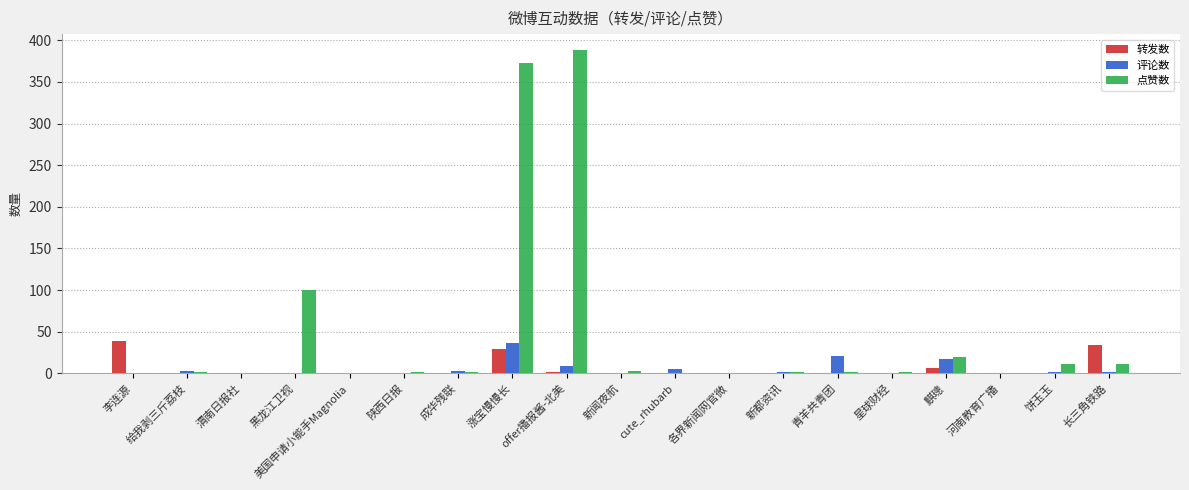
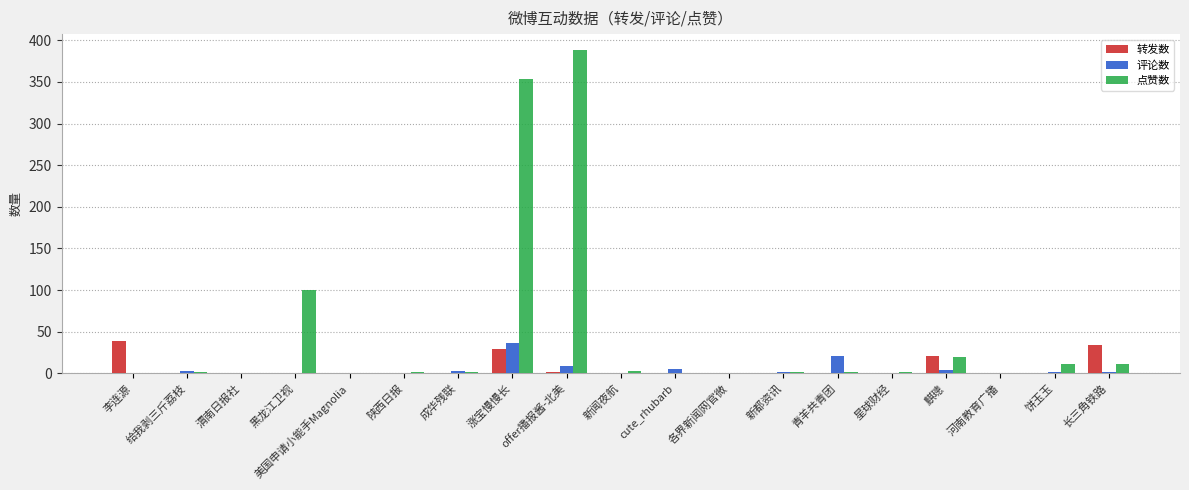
  {
    "转发数": {
      "李连源": 40,
      "给我剥三斤荔枝": 0,
      "渭南日报社": 0,
      "黑龙江卫视": 0,
      "美国申请小能手Magnolia": 0,
      "陕西日报": 0,
      "成华残联": 0,
      "涨宝慢慢长": 30,
      "新闻夜航": 0,
      "cute_rhubarb": 0,
      "各界新闻网官微": 0,
      "新都资讯": 0,
      "青羊共青团": 0,
      "星球财经": 0,
-     "麒璁": 10,
+     "麒璁": 20,
      "河南教育广播": 0,
      "饼玉玉": 0,
      "长三角铁路": 30
    },
    "评论数": {
      "李连源": 0,
      "渭南日报社": 0,
      "黑龙江卫视": 0,
      "美国申请小能手Magnolia": 0,
      "陕西日报": 0,
      "涨宝慢慢长": 40,
      "offer播报酱-北美": 10,
      "新闻夜航": 0,
      "cute_rhubarb": 10,
      "各界新闻网官微": 0,
      "青羊共青团": 20,
      "星球财经": 0,
-     "麒璁": 20,
+     "麒璁": 0,
      "河南教育广播": 0
    },
    "点赞数": {
      "李连源": 0,
      "渭南日报社": 0,
      "黑龙江卫视": 100,
      "美国申请小能手Magnolia": 0,
-     "涨宝慢慢长": 370,
+     "涨宝慢慢长": 350,
      "offer播报酱-北美": 390,
      "cute_rhubarb": 0,
      "各界新闻网官微": 0,
      "麒璁": 20,
      "河南教育广播": 0,
      "饼玉玉": 10,
      "长三角铁路": 10
    }
  }
